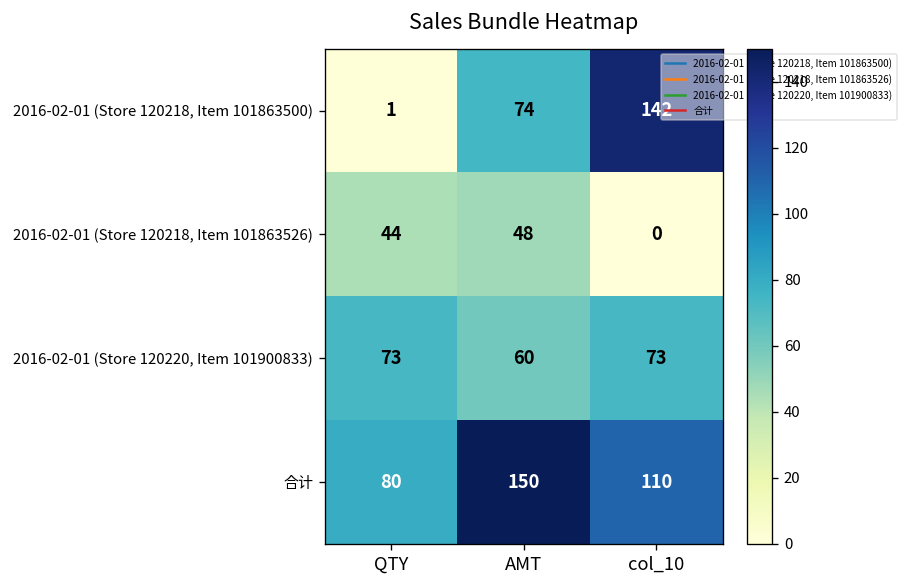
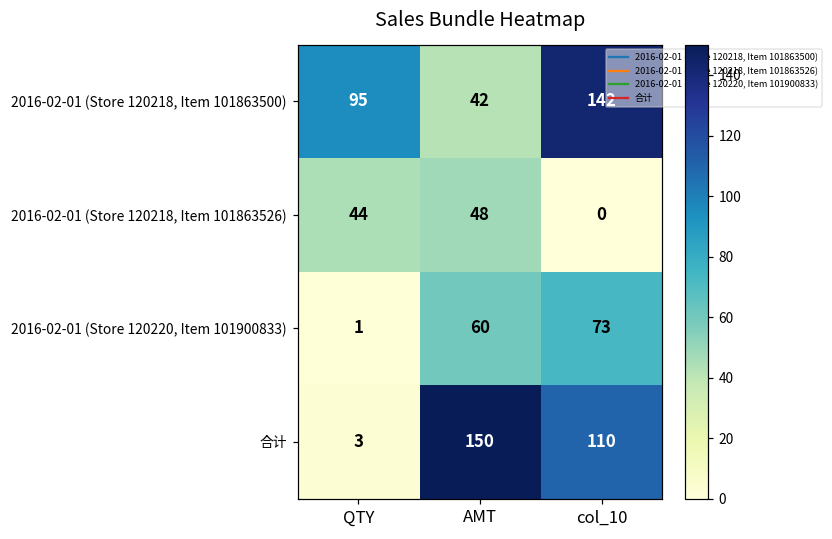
  {
    "2016-02-01 (Store 120218, Item 101863500)": {
-     "QTY": 1,
-     "AMT": 74
+     "QTY": 95,
+     "AMT": 42
    },
    "2016-02-01 (Store 120218, Item 101863526)": {
      "QTY": 44,
      "AMT": 48,
      "col_10": 0
    },
    "2016-02-01 (Store 120220, Item 101900833)": {
-     "QTY": 73,
+     "QTY": 1,
      "AMT": 60,
      "col_10": 73
    },
    "合计": {
-     "QTY": 80,
+     "QTY": 3,
      "AMT": 150,
      "col_10": 110
    }
  }
